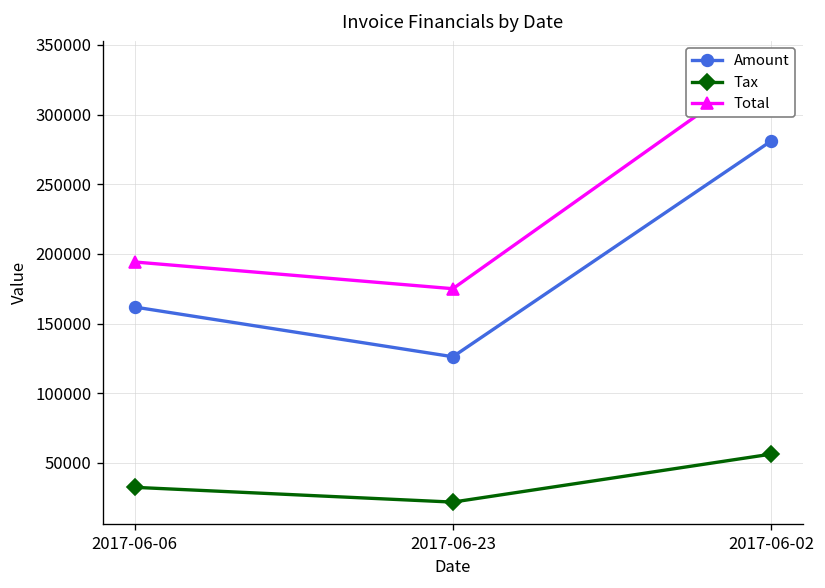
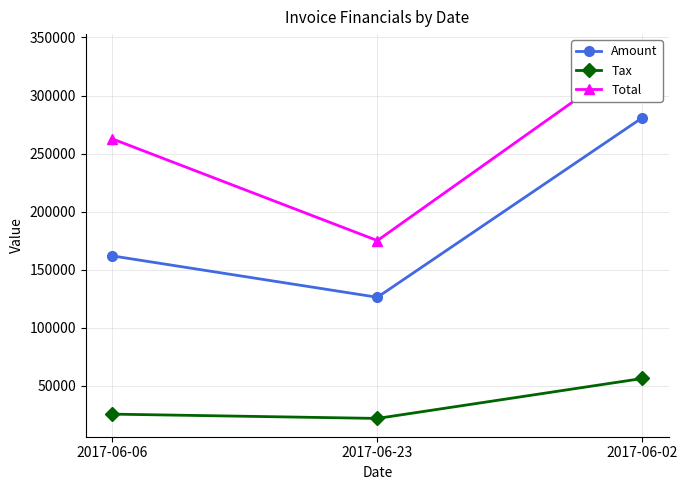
  {
    "Amount": {
      "2017-06-06": 162000,
      "2017-06-23": 126000,
      "2017-06-02": 281000
    },
    "Tax": {
-     "2017-06-06": 32000,
+     "2017-06-06": 25000,
      "2017-06-23": 22000,
      "2017-06-02": 56000
    },
    "Total": {
-     "2017-06-06": 194000,
+     "2017-06-06": 263000,
      "2017-06-23": 175000
    }
  }
